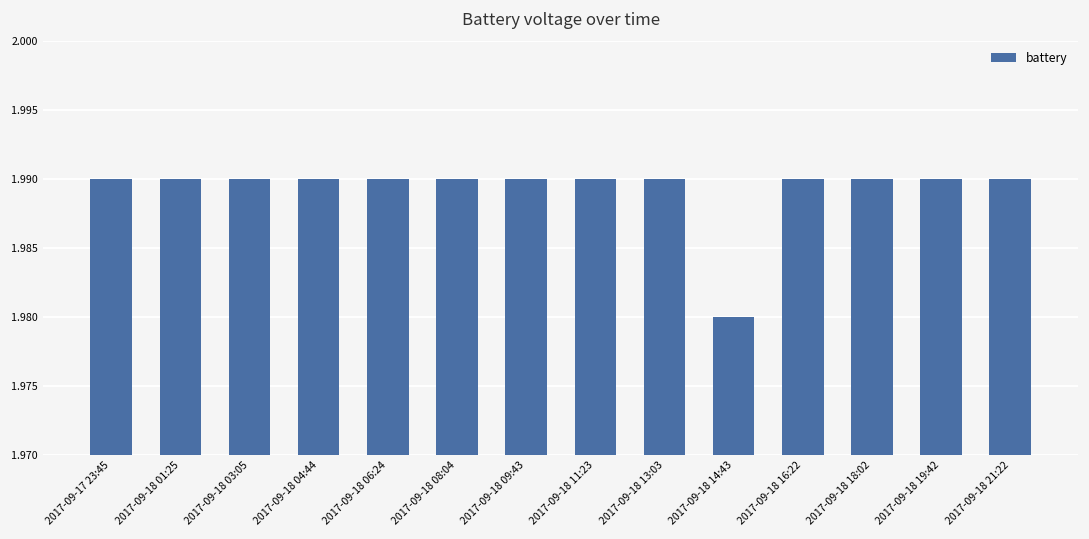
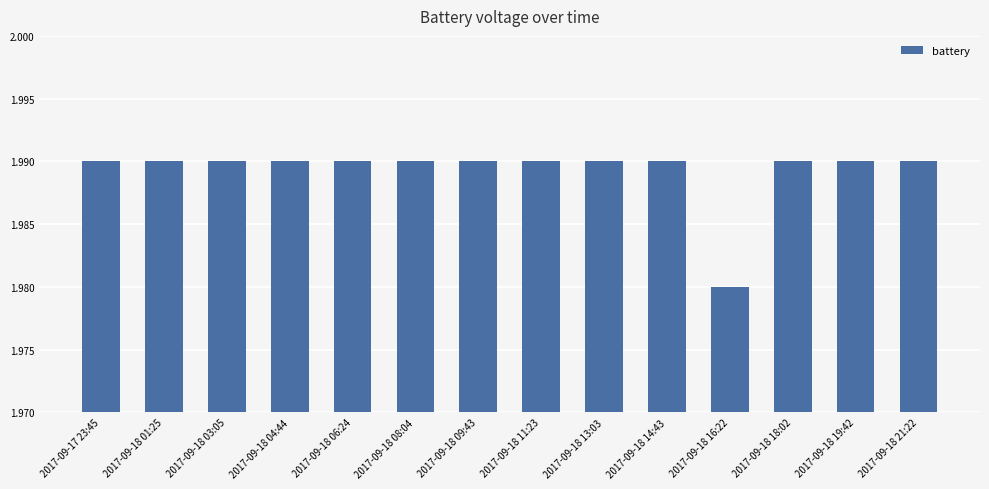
  {
    "2017-09-17 23:45": 1.99,
    "2017-09-18 01:25": 1.99,
    "2017-09-18 03:05": 1.99,
    "2017-09-18 04:44": 1.99,
    "2017-09-18 06:24": 1.99,
    "2017-09-18 08:04": 1.99,
    "2017-09-18 09:43": 1.99,
    "2017-09-18 11:23": 1.99,
    "2017-09-18 13:03": 1.99,
-   "2017-09-18 14:43": 1.98,
-   "2017-09-18 16:22": 1.99,
+   "2017-09-18 14:43": 1.99,
+   "2017-09-18 16:22": 1.98,
    "2017-09-18 18:02": 1.99,
    "2017-09-18 19:42": 1.99,
    "2017-09-18 21:22": 1.99
  }
